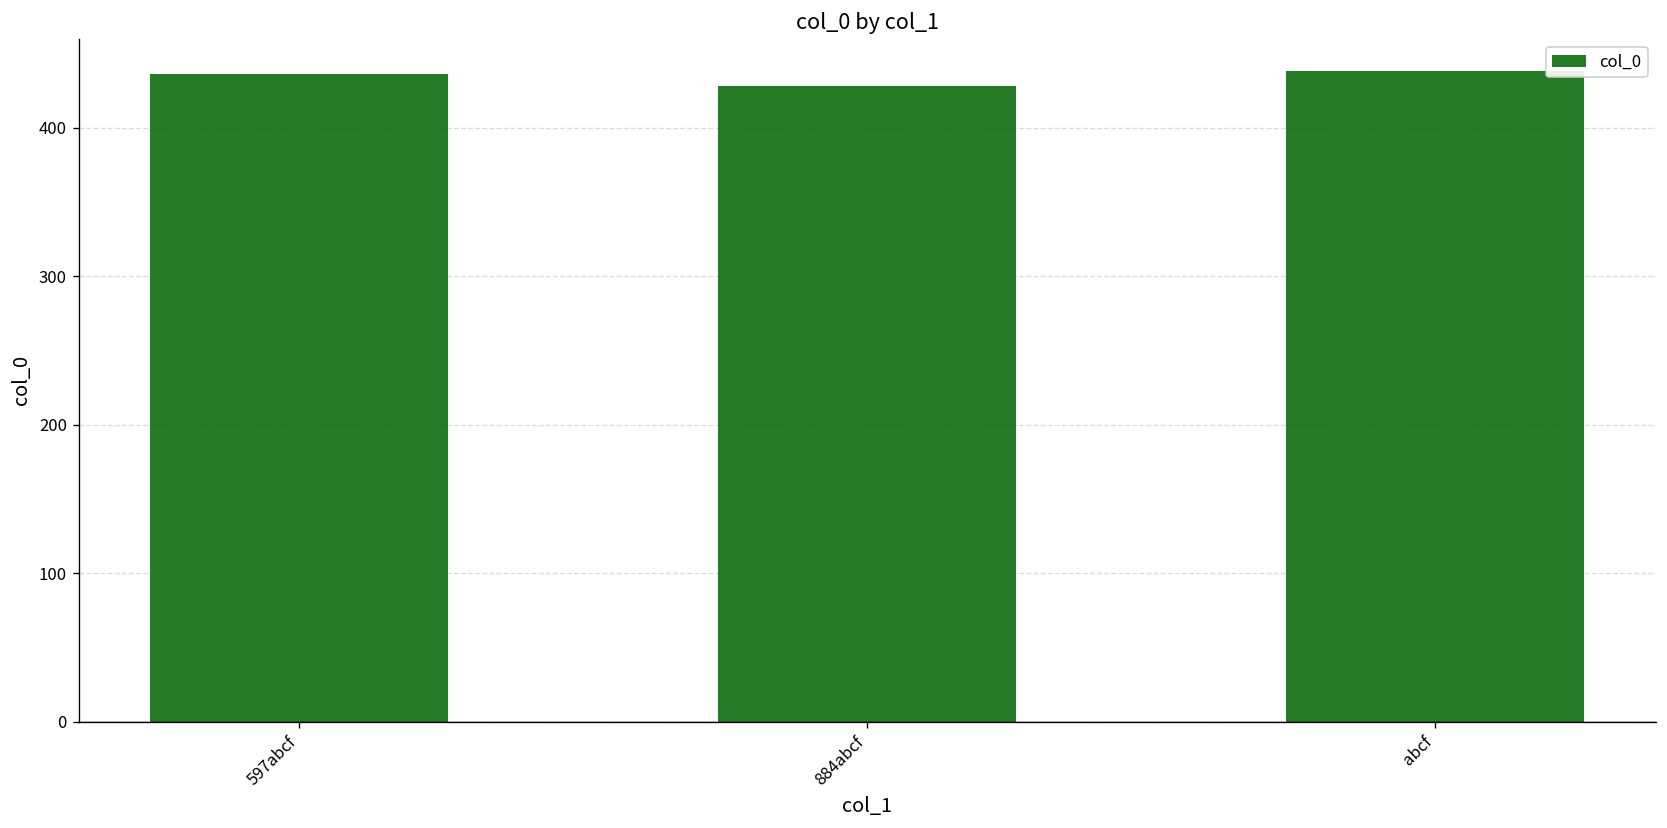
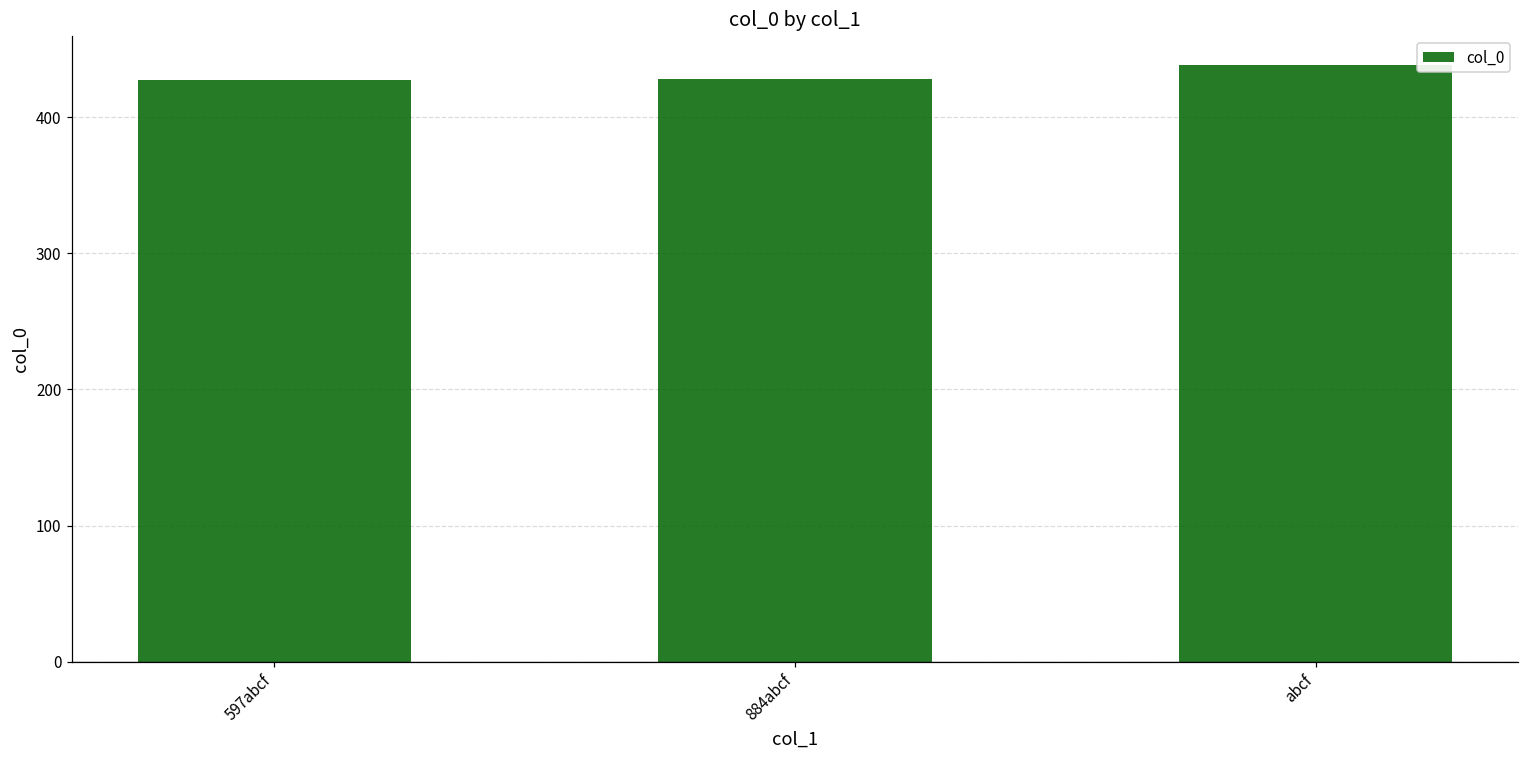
  {
-   "597abcf": 436,
+   "597abcf": 427,
    "884abcf": 428,
    "abcf": 438
  }
